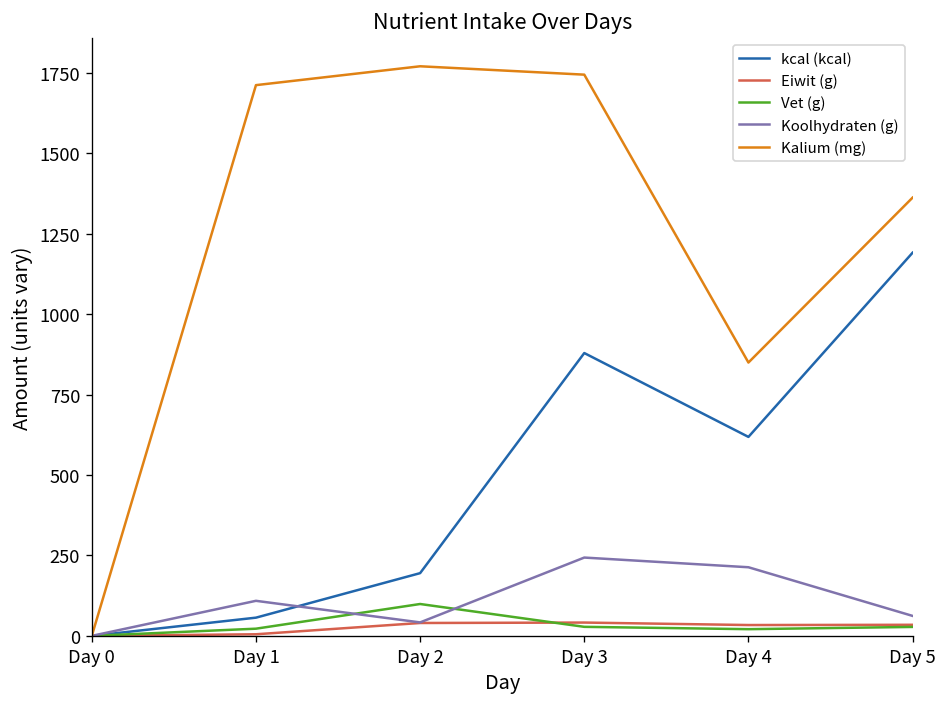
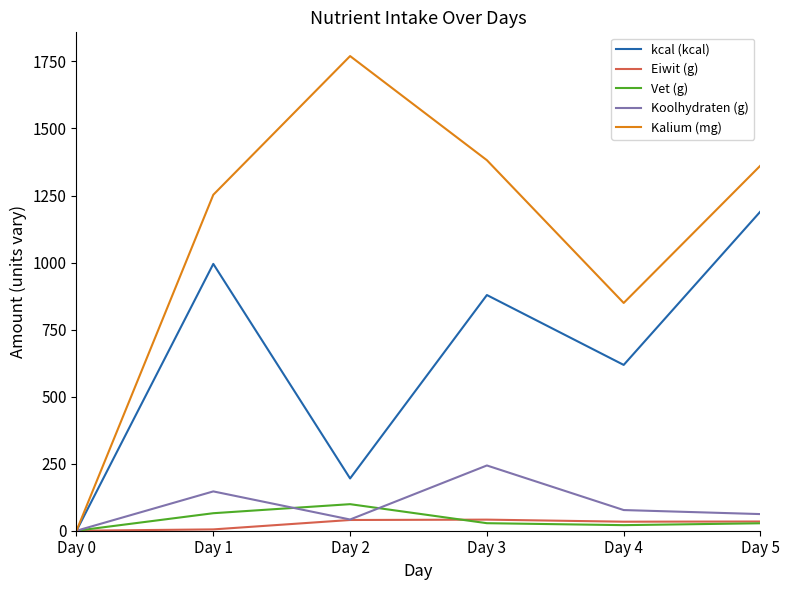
  {
    "kcal (kcal)": {
-     "Day 1": 60,
+     "Day 1": 1000,
      "Day 2": 190,
      "Day 3": 880,
      "Day 4": 620,
      "Day 5": 1190
    },
    "Eiwit (g)": {
      "Day 1": 0,
      "Day 3": 40,
      "Day 4": 30
    },
    "Vet (g)": {
-     "Day 1": 20,
+     "Day 1": 70,
      "Day 2": 100,
      "Day 3": 30,
      "Day 4": 20
    },
    "Koolhydraten (g)": {
-     "Day 1": 110,
+     "Day 1": 150,
      "Day 3": 240,
-     "Day 4": 210,
+     "Day 4": 80,
      "Day 5": 60
    },
    "Kalium (mg)": {
-     "Day 1": 1710,
+     "Day 1": 1250,
      "Day 2": 1770,
-     "Day 3": 1740,
+     "Day 3": 1380,
      "Day 4": 850,
      "Day 5": 1360
    }
  }
